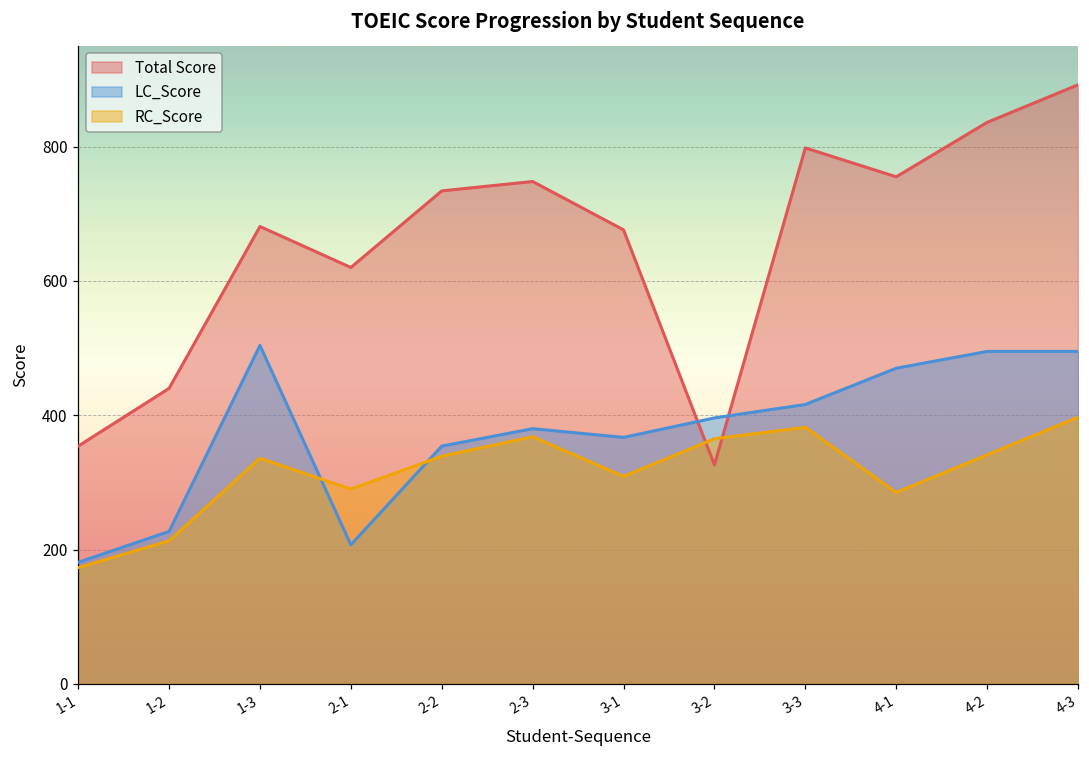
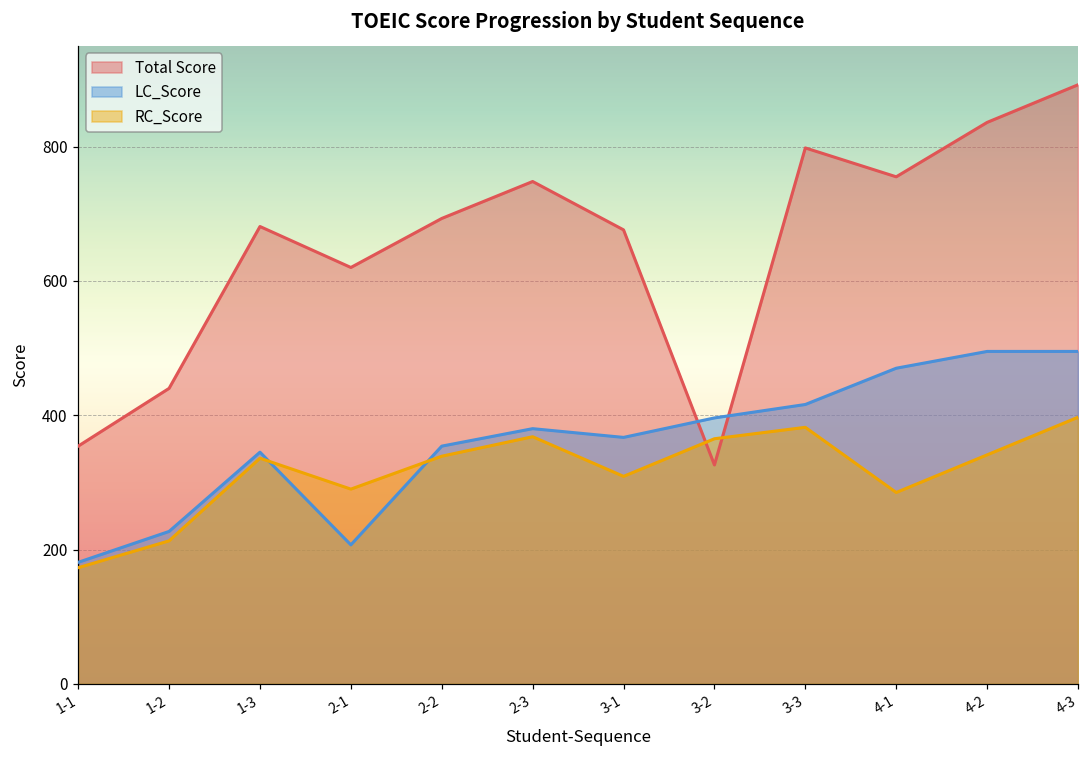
  {
    "Total Score": {
      "1-1": 350,
      "1-2": 440,
      "1-3": 680,
      "2-1": 620,
-     "2-2": 730,
+     "2-2": 690,
      "2-3": 750,
      "3-1": 680,
      "3-2": 330,
      "3-3": 800,
      "4-1": 760,
      "4-2": 840,
      "4-3": 890
    },
    "LC_Score": {
      "1-1": 180,
      "1-2": 230,
-     "1-3": 500,
+     "1-3": 350,
      "2-1": 210,
      "2-2": 350,
      "2-3": 380,
      "3-1": 370,
      "3-2": 400,
      "3-3": 420,
      "4-1": 470,
      "4-2": 500,
      "4-3": 500
    },
    "RC_Score": {
      "1-1": 170,
      "1-2": 210,
      "1-3": 340,
      "2-1": 290,
      "2-2": 340,
      "2-3": 370,
      "3-1": 310,
      "3-2": 370,
      "3-3": 380,
      "4-1": 290,
      "4-2": 340,
      "4-3": 400
    }
  }
